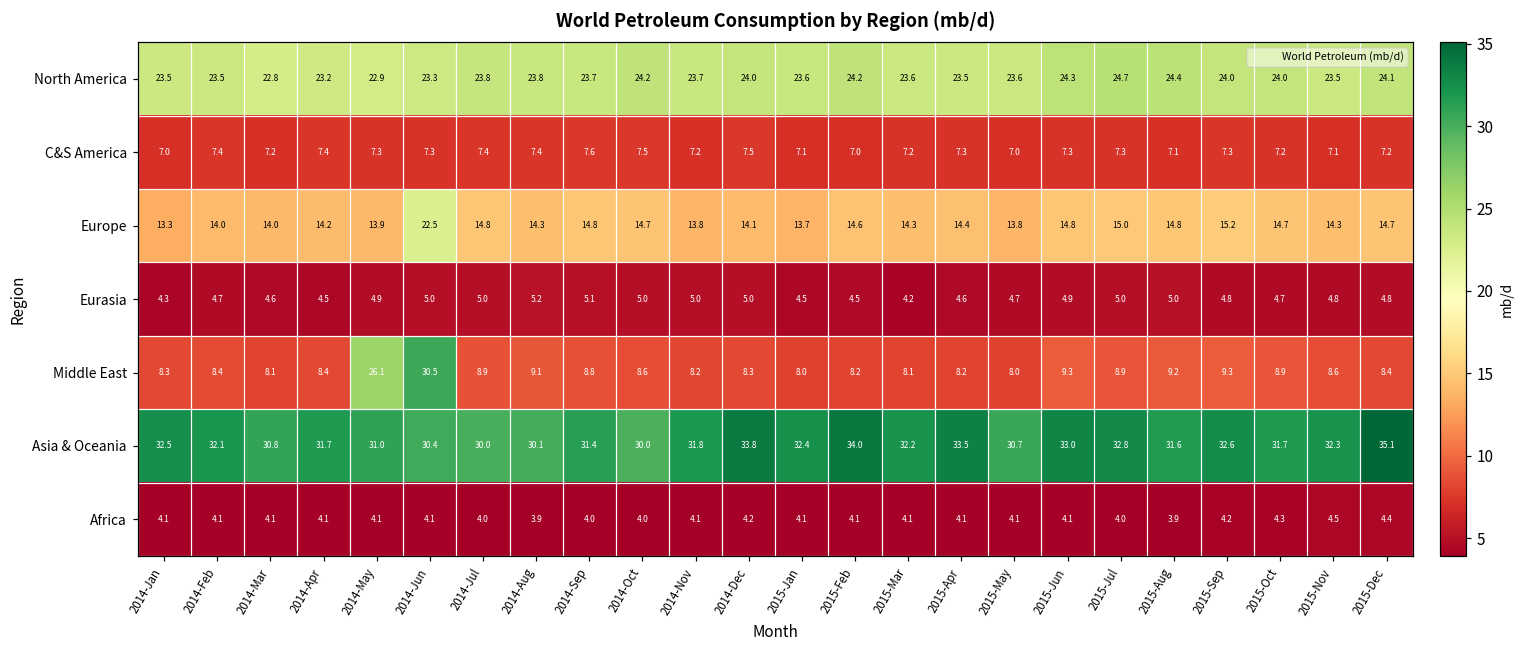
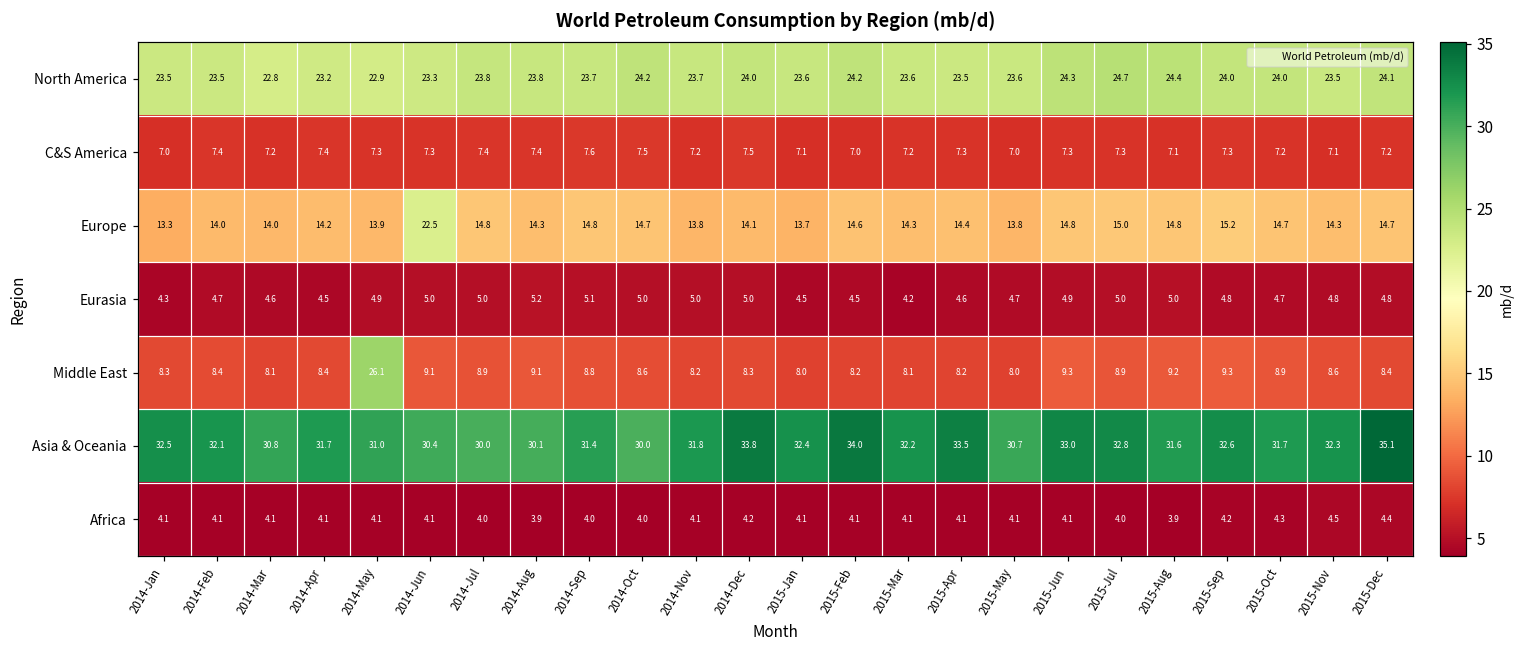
  {
    "North America": {
      "2014-Jan": 23.5,
      "2014-Feb": 23.5,
      "2014-Mar": 22.8,
      "2014-Apr": 23.2,
      "2014-May": 22.9,
      "2014-Jun": 23.3,
      "2014-Jul": 23.8,
      "2014-Aug": 23.8,
      "2014-Sep": 23.7,
      "2014-Oct": 24.2,
      "2014-Nov": 23.7,
      "2014-Dec": 24.0,
      "2015-Jan": 23.6,
      "2015-Feb": 24.2,
      "2015-Mar": 23.6,
      "2015-Apr": 23.5,
      "2015-May": 23.6,
      "2015-Jun": 24.3,
      "2015-Jul": 24.7,
      "2015-Aug": 24.4,
      "2015-Sep": 24.0,
      "2015-Oct": 24.0,
      "2015-Nov": 23.5,
      "2015-Dec": 24.1
    },
    "C&S America": {
      "2014-Jan": 7.0,
      "2014-Feb": 7.4,
      "2014-Mar": 7.2,
      "2014-Apr": 7.4,
      "2014-May": 7.3,
      "2014-Jun": 7.3,
      "2014-Jul": 7.4,
      "2014-Aug": 7.4,
      "2014-Sep": 7.6,
      "2014-Oct": 7.5,
      "2014-Nov": 7.2,
      "2014-Dec": 7.5,
      "2015-Jan": 7.1,
      "2015-Feb": 7.0,
      "2015-Mar": 7.2,
      "2015-Apr": 7.3,
      "2015-May": 7.0,
      "2015-Jun": 7.3,
      "2015-Jul": 7.3,
      "2015-Aug": 7.1,
      "2015-Sep": 7.3,
      "2015-Oct": 7.2,
      "2015-Nov": 7.1,
      "2015-Dec": 7.2
    },
    "Europe": {
      "2014-Jan": 13.3,
      "2014-Feb": 14.0,
      "2014-Mar": 14.0,
      "2014-Apr": 14.2,
      "2014-May": 13.9,
      "2014-Jun": 22.5,
      "2014-Jul": 14.8,
      "2014-Aug": 14.3,
      "2014-Sep": 14.8,
      "2014-Oct": 14.7,
      "2014-Nov": 13.8,
      "2014-Dec": 14.1,
      "2015-Jan": 13.7,
      "2015-Feb": 14.6,
      "2015-Mar": 14.3,
      "2015-Apr": 14.4,
      "2015-May": 13.8,
      "2015-Jun": 14.8,
      "2015-Jul": 15.0,
      "2015-Aug": 14.8,
      "2015-Sep": 15.2,
      "2015-Oct": 14.7,
      "2015-Nov": 14.3,
      "2015-Dec": 14.7
    },
    "Eurasia": {
      "2014-Jan": 4.3,
      "2014-Feb": 4.7,
      "2014-Mar": 4.6,
      "2014-Apr": 4.5,
      "2014-May": 4.9,
      "2014-Jun": 5.0,
      "2014-Jul": 5.0,
      "2014-Aug": 5.2,
      "2014-Sep": 5.1,
      "2014-Oct": 5.0,
      "2014-Nov": 5.0,
      "2014-Dec": 5.0,
      "2015-Jan": 4.5,
      "2015-Feb": 4.5,
      "2015-Mar": 4.2,
      "2015-Apr": 4.6,
      "2015-May": 4.7,
      "2015-Jun": 4.9,
      "2015-Jul": 5.0,
      "2015-Aug": 5.0,
      "2015-Sep": 4.8,
      "2015-Oct": 4.7,
      "2015-Nov": 4.8,
      "2015-Dec": 4.8
    },
    "Middle East": {
      "2014-Jan": 8.3,
      "2014-Feb": 8.4,
      "2014-Mar": 8.1,
      "2014-Apr": 8.4,
      "2014-May": 26.1,
-     "2014-Jun": 30.5,
+     "2014-Jun": 9.1,
      "2014-Jul": 8.9,
      "2014-Aug": 9.1,
      "2014-Sep": 8.8,
      "2014-Oct": 8.6,
      "2014-Nov": 8.2,
      "2014-Dec": 8.3,
      "2015-Jan": 8.0,
      "2015-Feb": 8.2,
      "2015-Mar": 8.1,
      "2015-Apr": 8.2,
      "2015-May": 8.0,
      "2015-Jun": 9.3,
      "2015-Jul": 8.9,
      "2015-Aug": 9.2,
      "2015-Sep": 9.3,
      "2015-Oct": 8.9,
      "2015-Nov": 8.6,
      "2015-Dec": 8.4
    },
    "Asia & Oceania": {
      "2014-Jan": 32.5,
      "2014-Feb": 32.1,
      "2014-Mar": 30.8,
      "2014-Apr": 31.7,
      "2014-May": 31.0,
      "2014-Jun": 30.4,
      "2014-Jul": 30.0,
      "2014-Aug": 30.1,
      "2014-Sep": 31.4,
      "2014-Oct": 30.0,
      "2014-Nov": 31.8,
      "2014-Dec": 33.8,
      "2015-Jan": 32.4,
      "2015-Feb": 34.0,
      "2015-Mar": 32.2,
      "2015-Apr": 33.5,
      "2015-May": 30.7,
      "2015-Jun": 33.0,
      "2015-Jul": 32.8,
      "2015-Aug": 31.6,
      "2015-Sep": 32.6,
      "2015-Oct": 31.7,
      "2015-Nov": 32.3,
      "2015-Dec": 35.1
    },
    "Africa": {
      "2014-Jan": 4.1,
      "2014-Feb": 4.1,
      "2014-Mar": 4.1,
      "2014-Apr": 4.1,
      "2014-May": 4.1,
      "2014-Jun": 4.1,
      "2014-Jul": 4.0,
      "2014-Aug": 3.9,
      "2014-Sep": 4.0,
      "2014-Oct": 4.0,
      "2014-Nov": 4.1,
      "2014-Dec": 4.2,
      "2015-Jan": 4.1,
      "2015-Feb": 4.1,
      "2015-Mar": 4.1,
      "2015-Apr": 4.1,
      "2015-May": 4.1,
      "2015-Jun": 4.1,
      "2015-Jul": 4.0,
      "2015-Aug": 3.9,
      "2015-Sep": 4.2,
      "2015-Oct": 4.3,
      "2015-Nov": 4.5,
      "2015-Dec": 4.4
    }
  }
